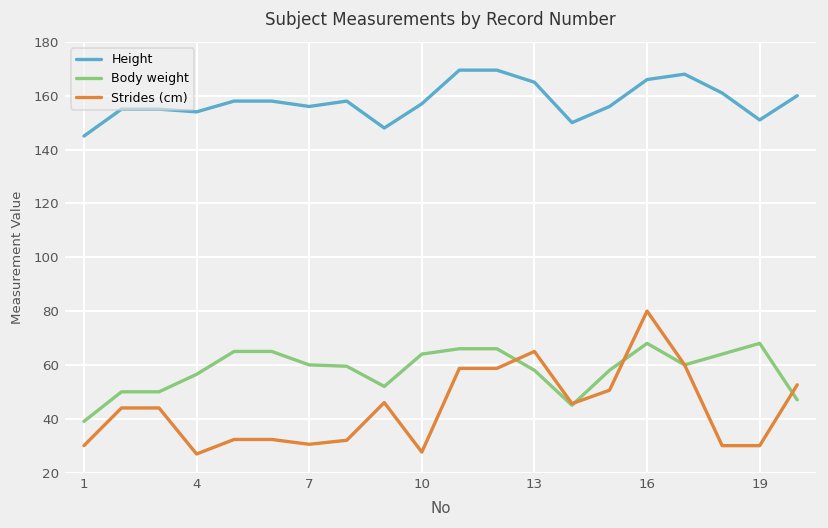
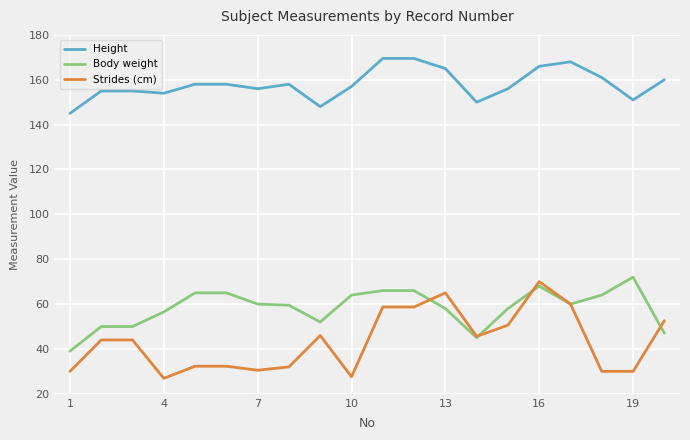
  {
    "Height": {
      "1": 145,
      "4": 154,
      "7": 156,
      "10": 157,
      "13": 165,
      "16": 166,
      "19": 151
    },
    "Body weight": {
      "1": 39,
      "4": 57,
      "7": 60,
      "10": 64,
      "13": 58,
      "16": 68,
-     "19": 68
+     "19": 72
    },
    "Strides (cm)": {
      "1": 30,
      "4": 27,
      "7": 31,
      "10": 28,
      "13": 65,
-     "16": 80,
+     "16": 70,
      "19": 30
    }
  }
